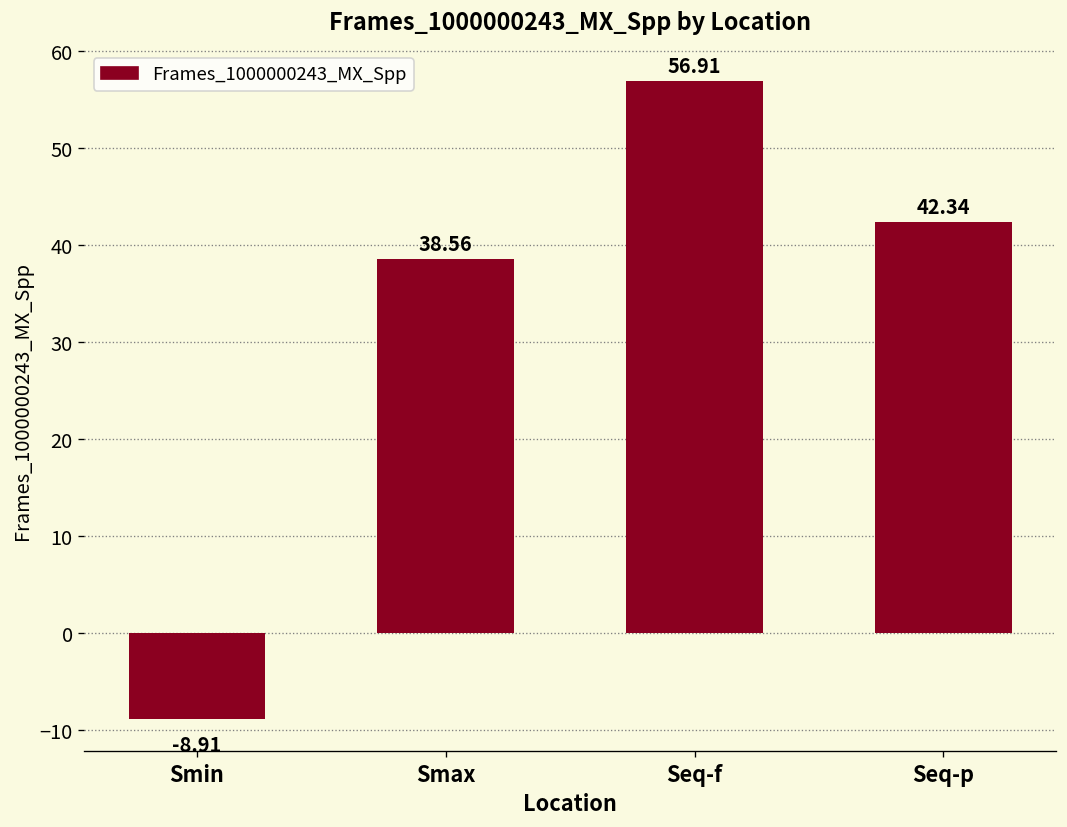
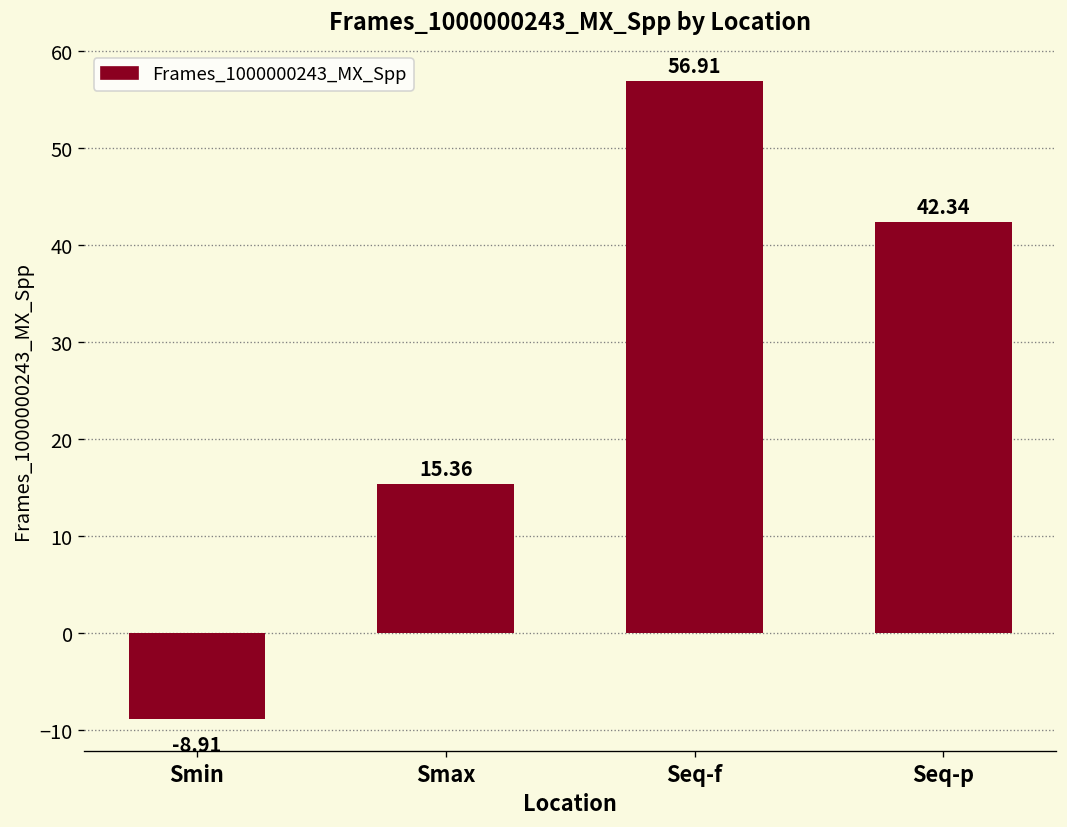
  {
    "Smin": -8.91,
-   "Smax": 38.56,
+   "Smax": 15.36,
    "Seq-f": 56.91,
    "Seq-p": 42.34
  }
